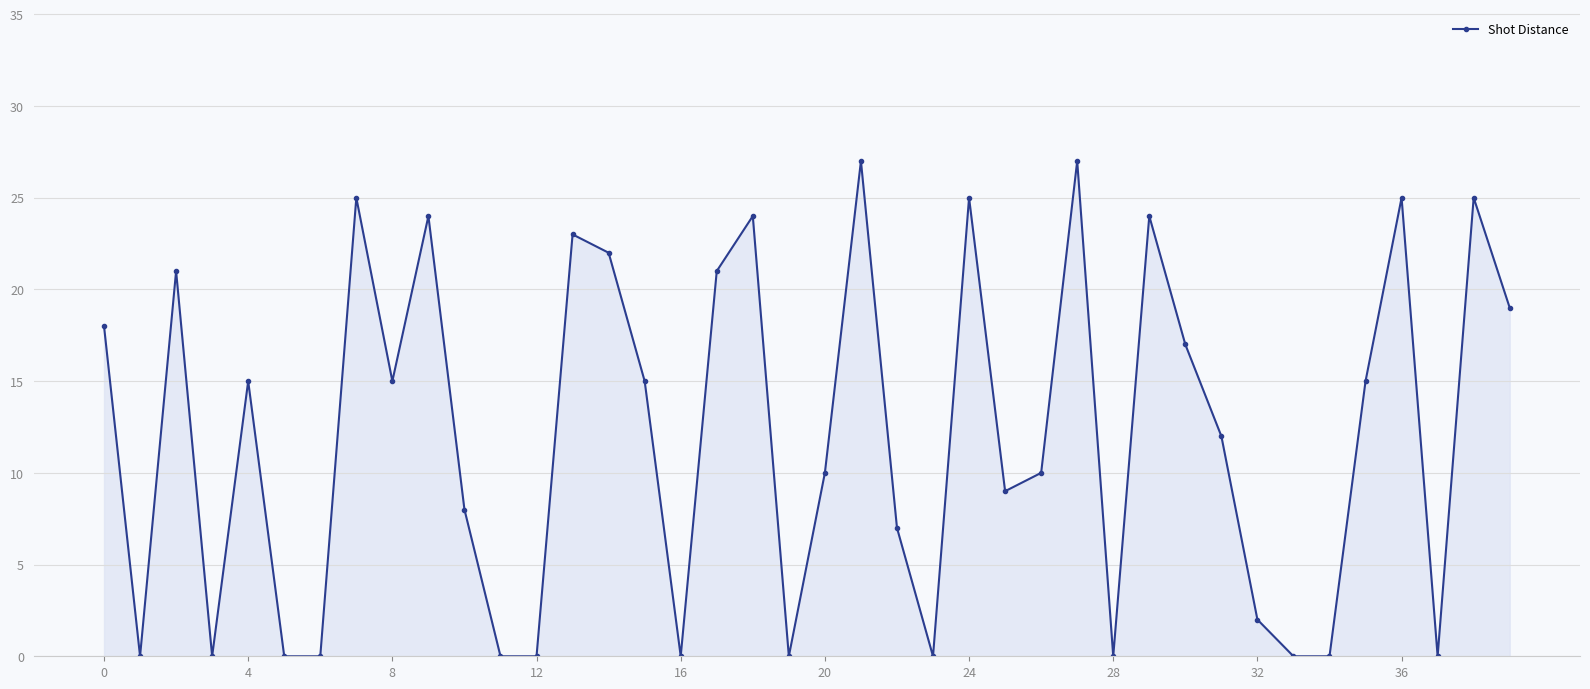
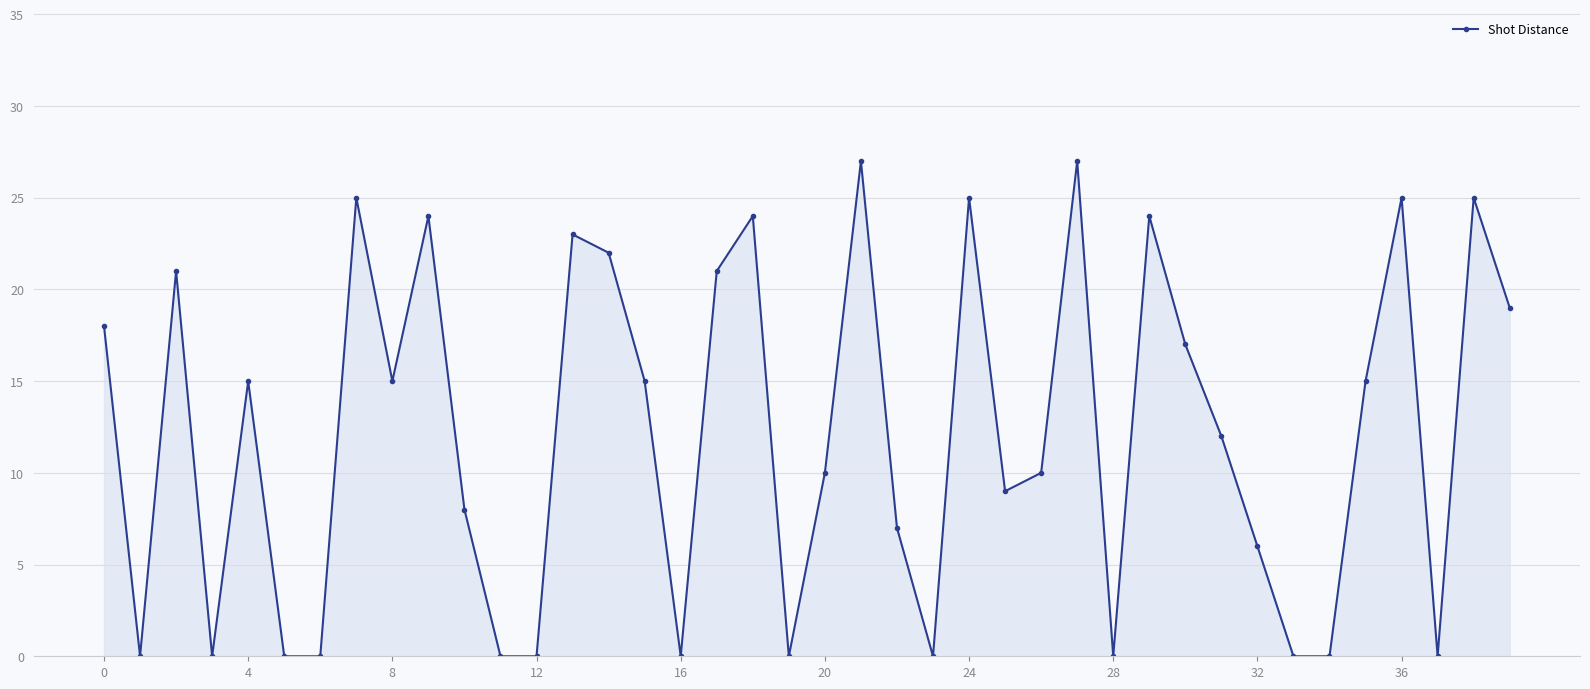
  {
    "0": 18,
    "4": 15,
    "8": 15,
    "12": 0,
    "16": 0,
    "20": 10,
    "24": 25,
    "28": 0,
-   "32": 2,
+   "32": 6,
    "36": 25
  }
